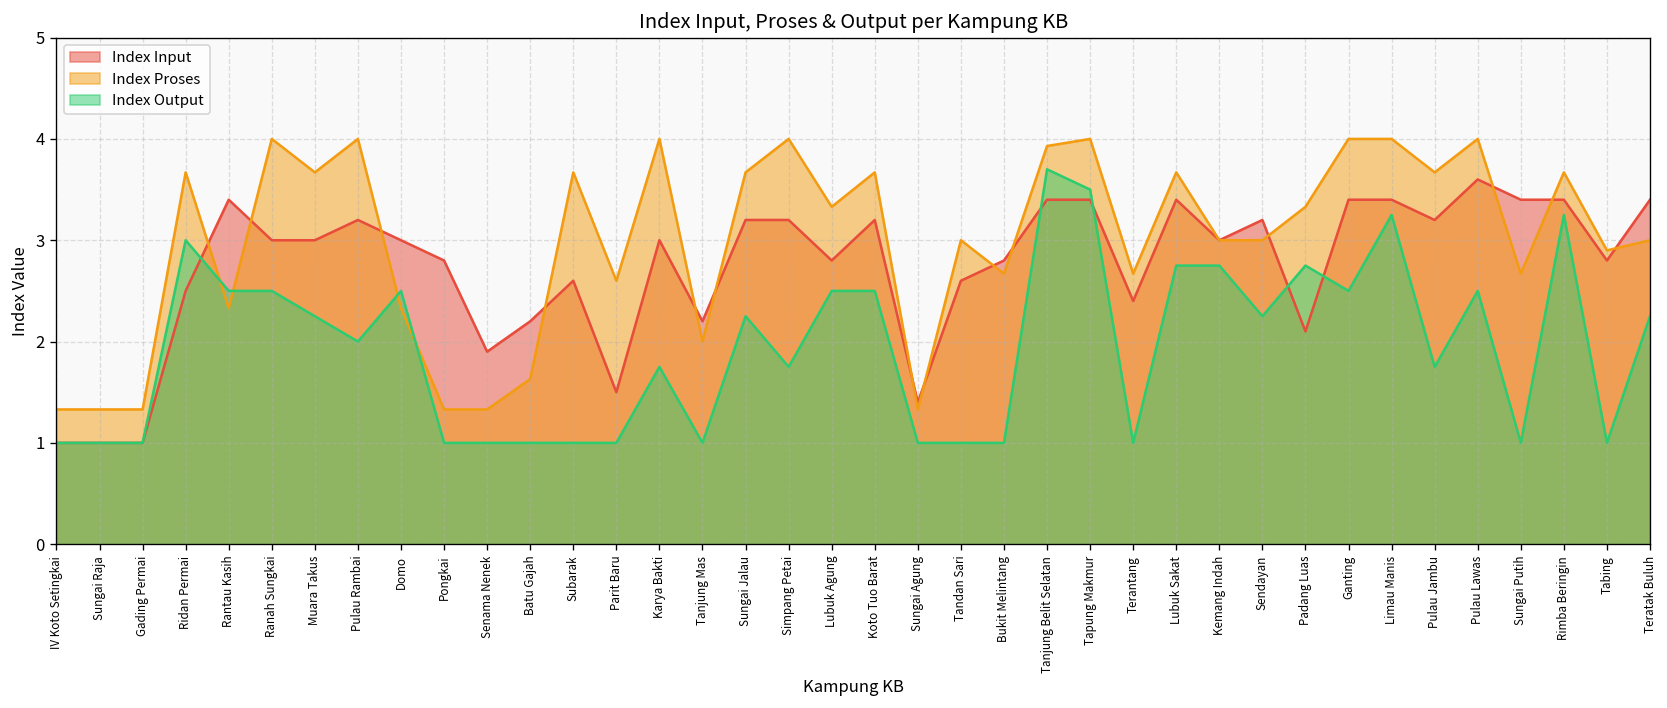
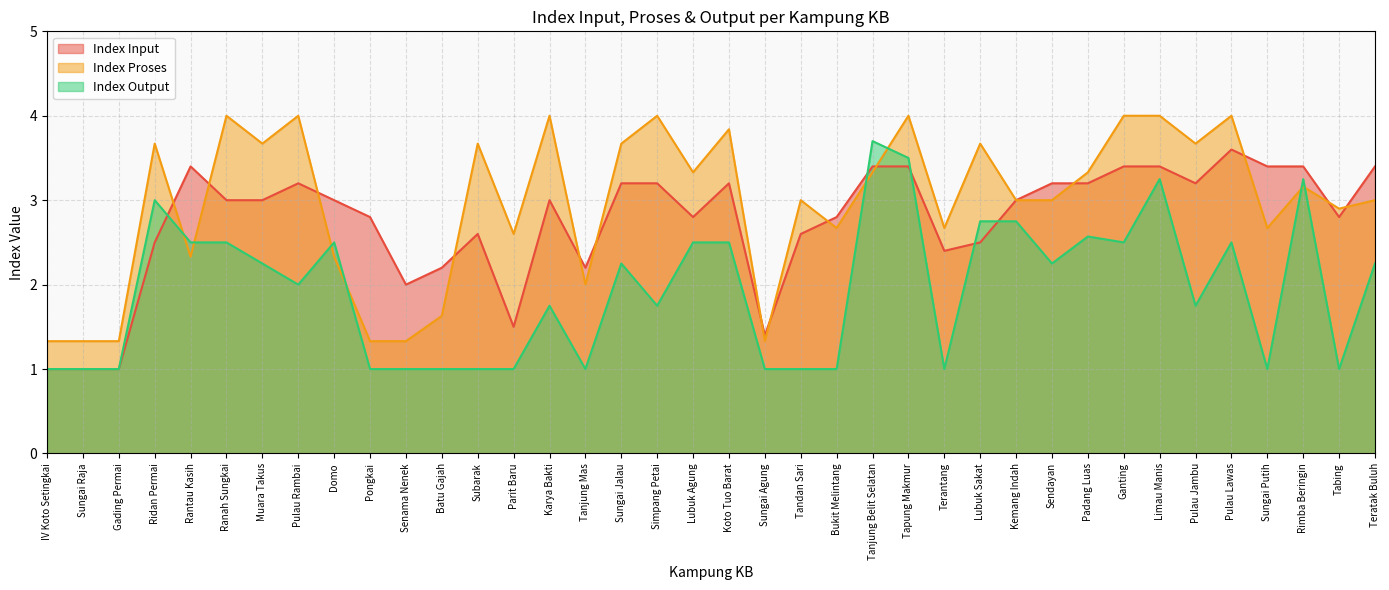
  {
    "Index Input": {
      "Ridan Permai": 2.5,
      "Rantau Kasih": 3.4,
      "Ranah Sungkai": 3.0,
      "Muara Takus": 3.0,
      "Pulau Rambai": 3.2,
      "Domo": 3.0,
      "Pongkai": 2.8,
-     "Senama Nenek": 1.9,
+     "Senama Nenek": 2.0,
      "Batu Gajah": 2.2,
      "Subarak": 2.6,
      "Parit Baru": 1.5,
      "Karya Bakti": 3.0,
      "Tanjung Mas": 2.2,
      "Sungai Jalau": 3.2,
      "Simpang Petai": 3.2,
      "Lubuk Agung": 2.8,
      "Koto Tuo Barat": 3.2,
      "Sungai Agung": 1.4,
      "Tandan Sari": 2.6,
      "Bukit Melintang": 2.8,
      "Tanjung Belit Selatan": 3.4,
      "Tapung Makmur": 3.4,
      "Terantang": 2.4,
-     "Lubuk Sakat": 3.4,
+     "Lubuk Sakat": 2.5,
      "Sendayan": 3.2,
-     "Padang Luas": 2.1,
+     "Padang Luas": 3.2,
      "Ganting": 3.4,
      "Limau Manis": 3.4,
      "Pulau Jambu": 3.2,
      "Pulau Lawas": 3.6,
      "Sungai Putih": 3.4,
      "Rimba Beringin": 3.4,
      "Tabing": 2.8,
      "Teratak Buluh": 3.4
    },
    "Index Proses": {
      "IV Koto Setingkai": 1.3,
      "Sungai Raja": 1.3,
      "Gading Permai": 1.3,
      "Ridan Permai": 3.7,
      "Rantau Kasih": 2.3,
      "Ranah Sungkai": 4.0,
      "Muara Takus": 3.7,
      "Pulau Rambai": 4.0,
      "Domo": 2.3,
      "Pongkai": 1.3,
      "Senama Nenek": 1.3,
      "Batu Gajah": 1.6,
      "Subarak": 3.7,
      "Parit Baru": 2.6,
      "Karya Bakti": 4.0,
      "Tanjung Mas": 2.0,
      "Sungai Jalau": 3.7,
      "Simpang Petai": 4.0,
      "Lubuk Agung": 3.3,
-     "Koto Tuo Barat": 3.7,
+     "Koto Tuo Barat": 3.8,
      "Sungai Agung": 1.3,
      "Tandan Sari": 3.0,
      "Bukit Melintang": 2.7,
-     "Tanjung Belit Selatan": 3.9,
+     "Tanjung Belit Selatan": 3.3,
      "Tapung Makmur": 4.0,
      "Terantang": 2.7,
      "Lubuk Sakat": 3.7,
      "Sendayan": 3.0,
      "Padang Luas": 3.3,
      "Ganting": 4.0,
      "Limau Manis": 4.0,
      "Pulau Jambu": 3.7,
      "Pulau Lawas": 4.0,
      "Sungai Putih": 2.7,
-     "Rimba Beringin": 3.7,
+     "Rimba Beringin": 3.2,
      "Tabing": 2.9,
      "Teratak Buluh": 3.0
    },
    "Index Output": {
      "Ridan Permai": 3.0,
      "Rantau Kasih": 2.5,
      "Ranah Sungkai": 2.5,
      "Muara Takus": 2.3,
      "Pulau Rambai": 2.0,
      "Domo": 2.5,
      "Pongkai": 1.0,
      "Senama Nenek": 1.0,
      "Batu Gajah": 1.0,
      "Subarak": 1.0,
      "Parit Baru": 1.0,
      "Karya Bakti": 1.8,
      "Tanjung Mas": 1.0,
      "Sungai Jalau": 2.3,
      "Simpang Petai": 1.8,
      "Lubuk Agung": 2.5,
      "Koto Tuo Barat": 2.5,
      "Sungai Agung": 1.0,
      "Tandan Sari": 1.0,
      "Bukit Melintang": 1.0,
      "Tanjung Belit Selatan": 3.7,
      "Tapung Makmur": 3.5,
      "Terantang": 1.0,
      "Lubuk Sakat": 2.8,
      "Kemang Indah": 2.8,
      "Sendayan": 2.3,
-     "Padang Luas": 2.8,
+     "Padang Luas": 2.6,
      "Ganting": 2.5,
      "Limau Manis": 3.3,
      "Pulau Jambu": 1.8,
      "Pulau Lawas": 2.5,
      "Sungai Putih": 1.0,
      "Rimba Beringin": 3.3,
      "Tabing": 1.0,
      "Teratak Buluh": 2.3
    }
  }
